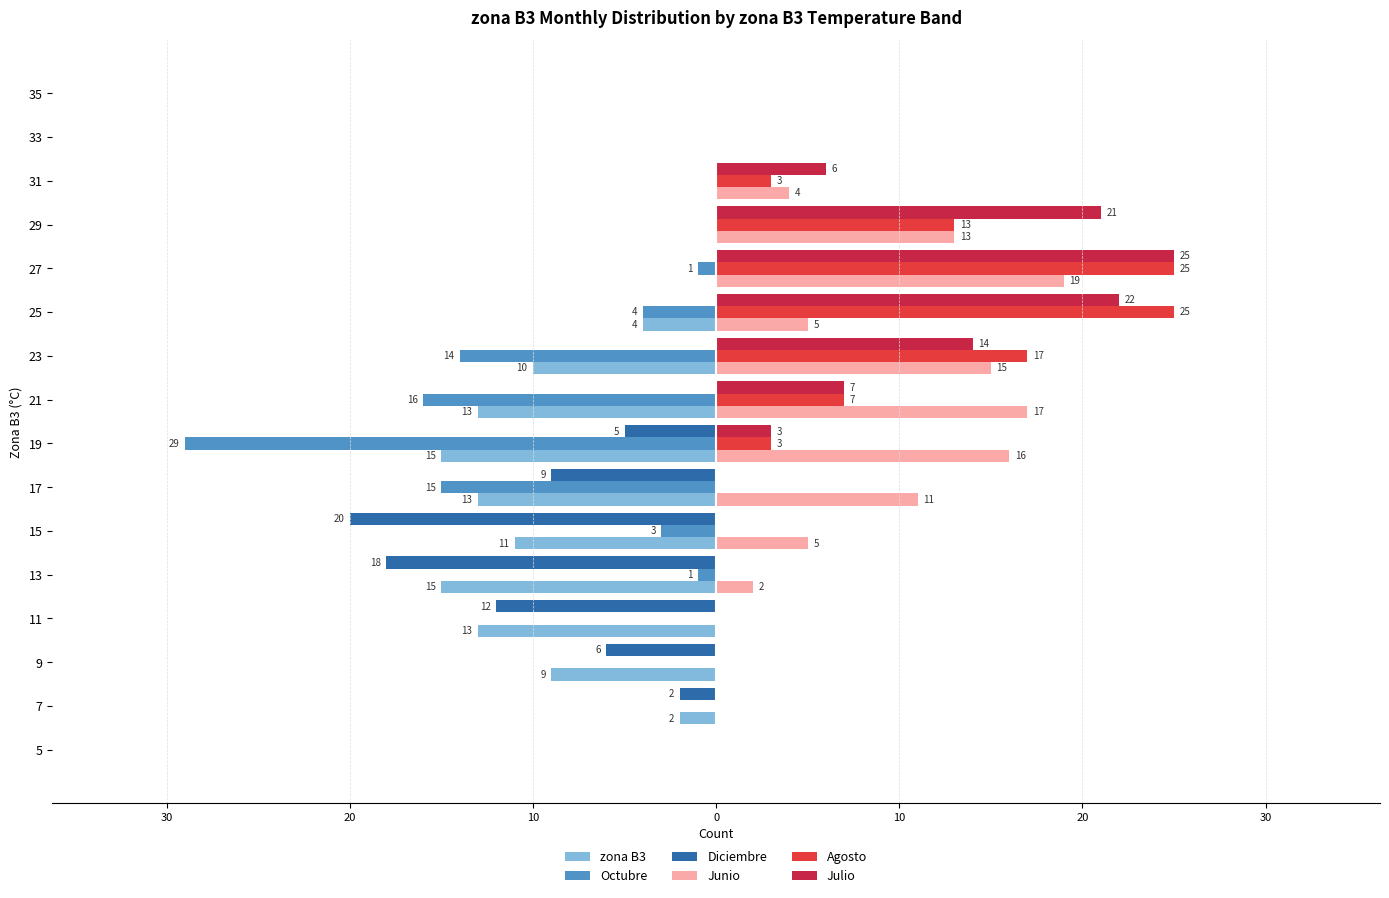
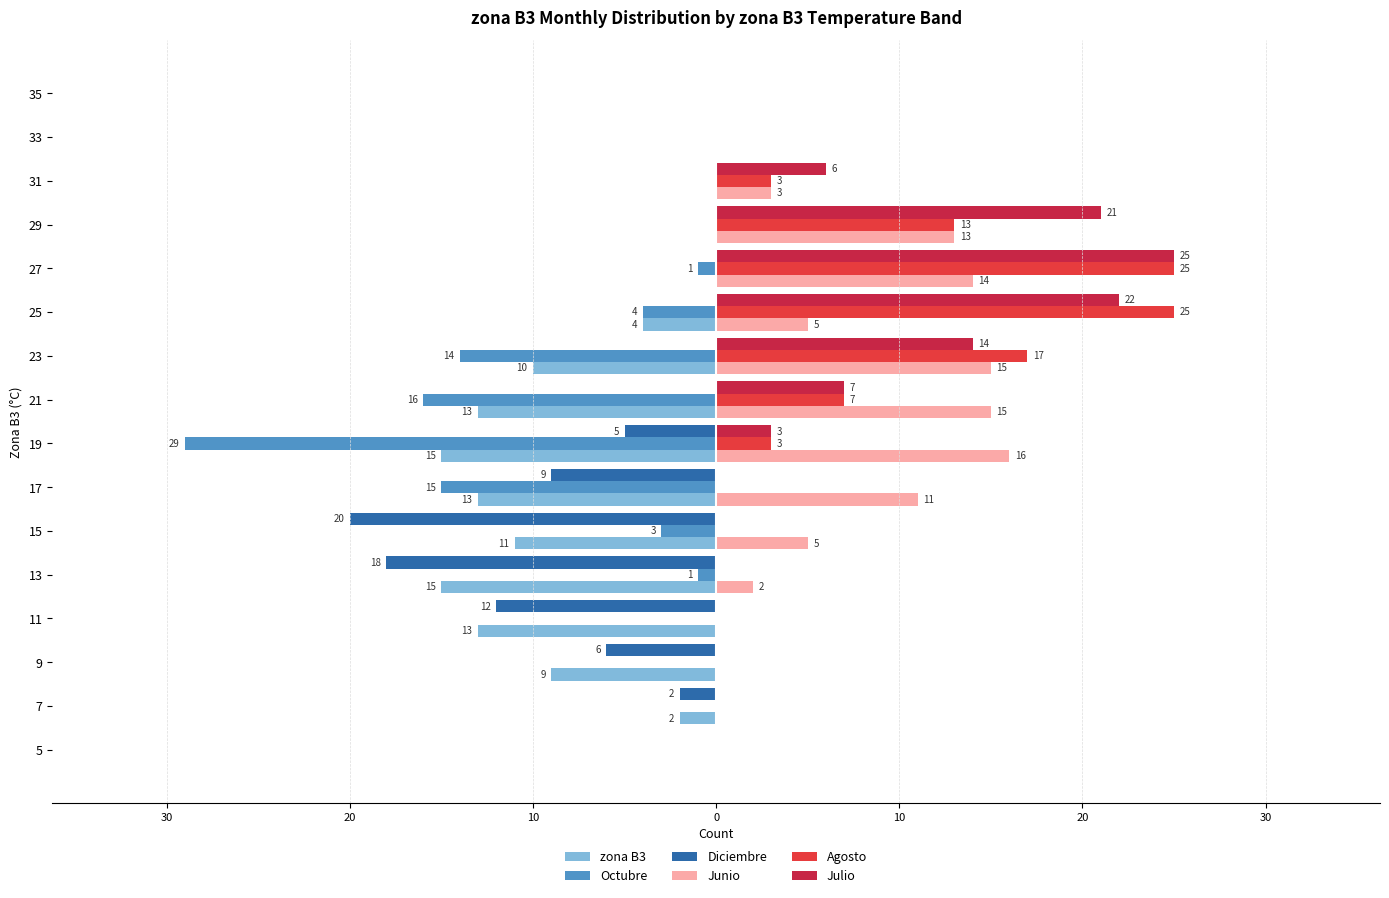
  {
    "Junio": {
-     "31": 4,
+     "31": 3,
      "29": 13,
-     "27": 19,
+     "27": 14,
      "25": 5,
      "23": 15,
-     "21": 17,
+     "21": 15,
      "19": 16,
      "17": 11,
      "15": 5,
      "13": 2
    }
  }
